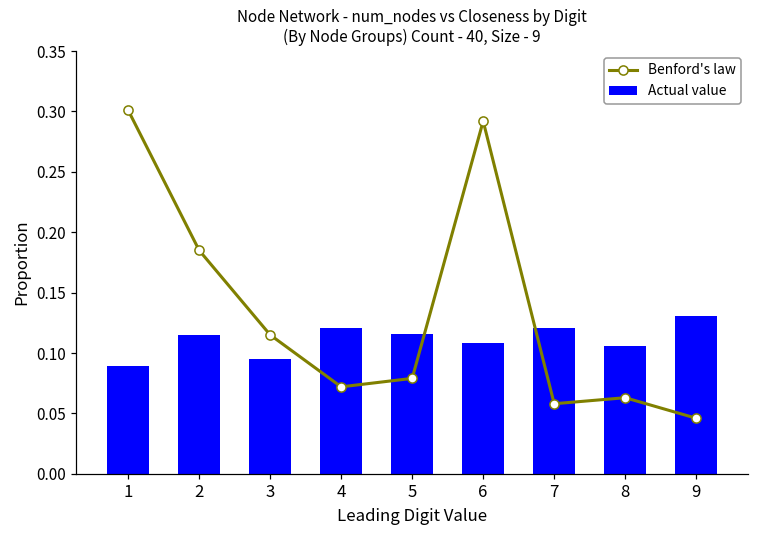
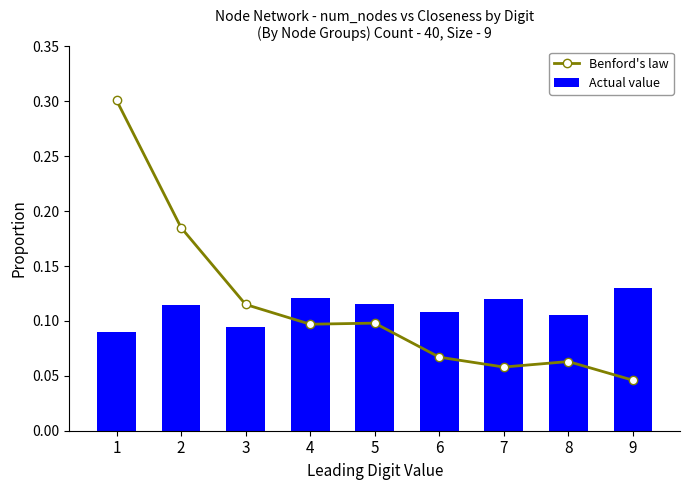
  {
    "Benford's law": {
      "1": 0.301,
      "2": 0.185,
      "3": 0.115,
-     "4": 0.072,
-     "5": 0.079,
-     "6": 0.292,
+     "4": 0.097,
+     "5": 0.098,
+     "6": 0.067,
      "7": 0.058,
      "8": 0.063,
      "9": 0.046
    },
    "Actual value": {
      "1": 0.090,
      "2": 0.115,
      "3": 0.095,
      "4": 0.120,
      "5": 0.116,
      "6": 0.108,
      "7": 0.120,
      "8": 0.106,
      "9": 0.130
    }
  }
